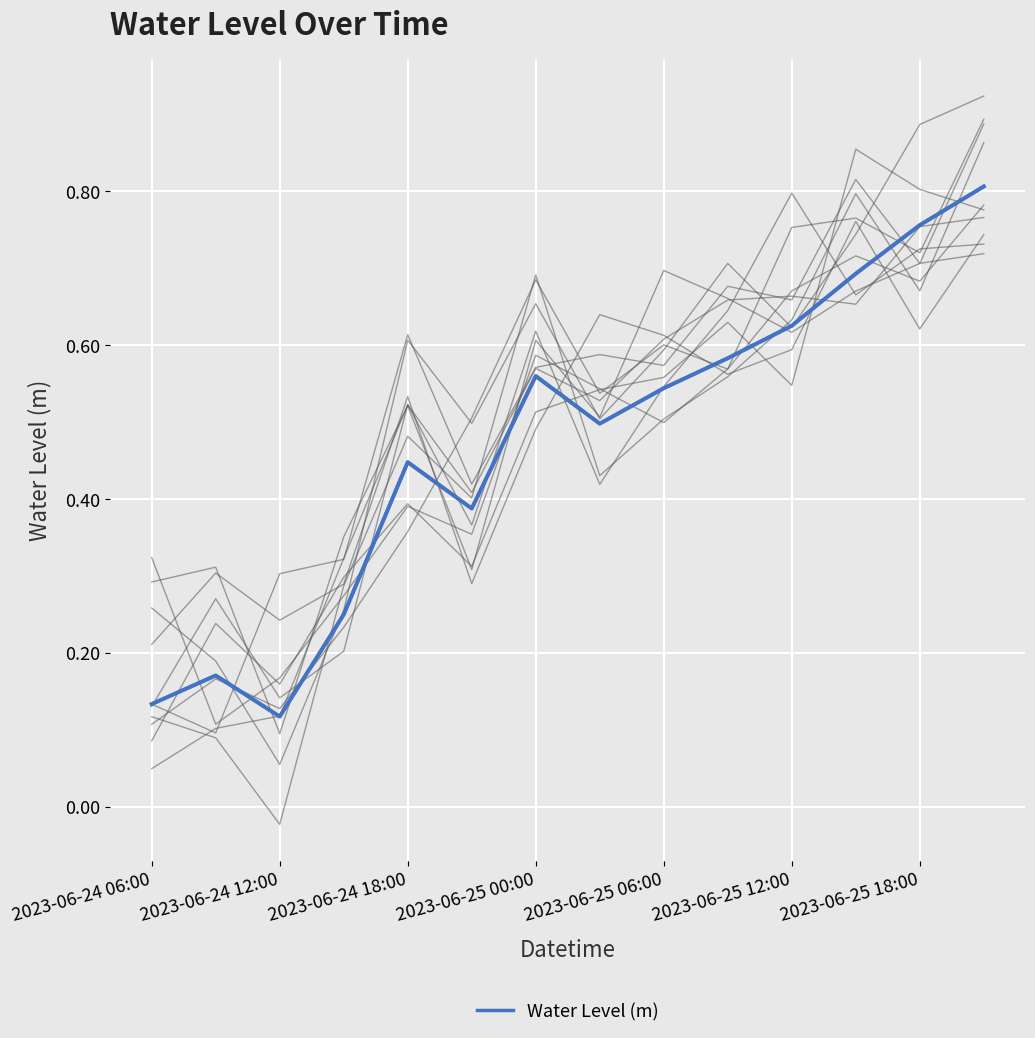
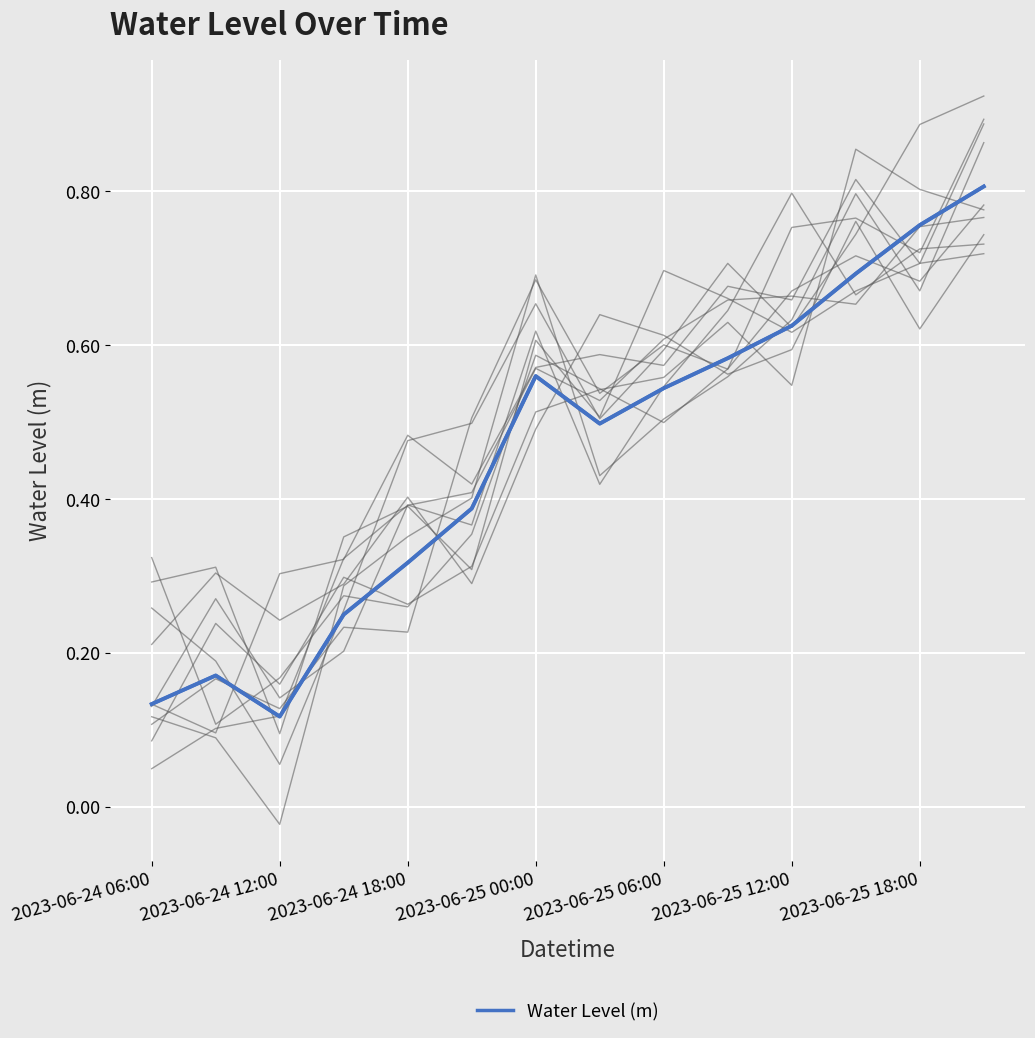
  {
    "Water Level (m)": {
-     "2023-06-24 18:00": 0.45,
+     "2023-06-24 18:00": 0.32,
      "2023-06-25 00:00": 0.56
    }
  }
